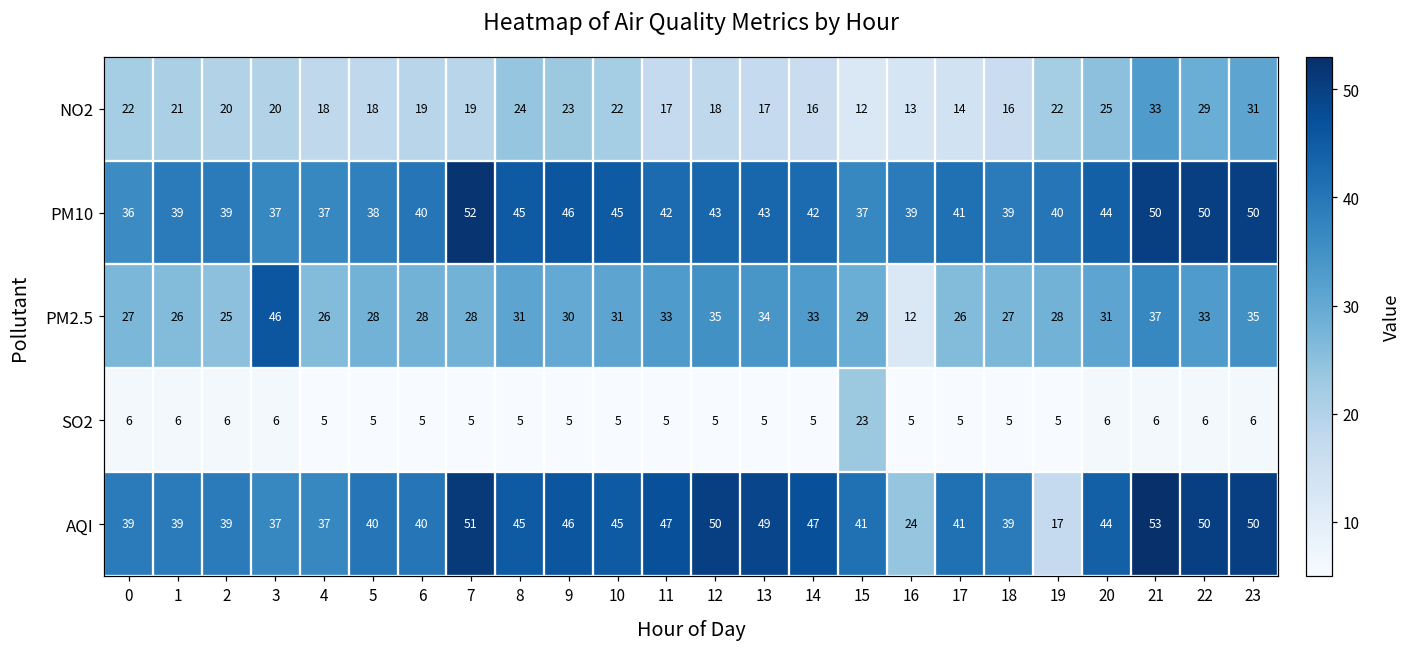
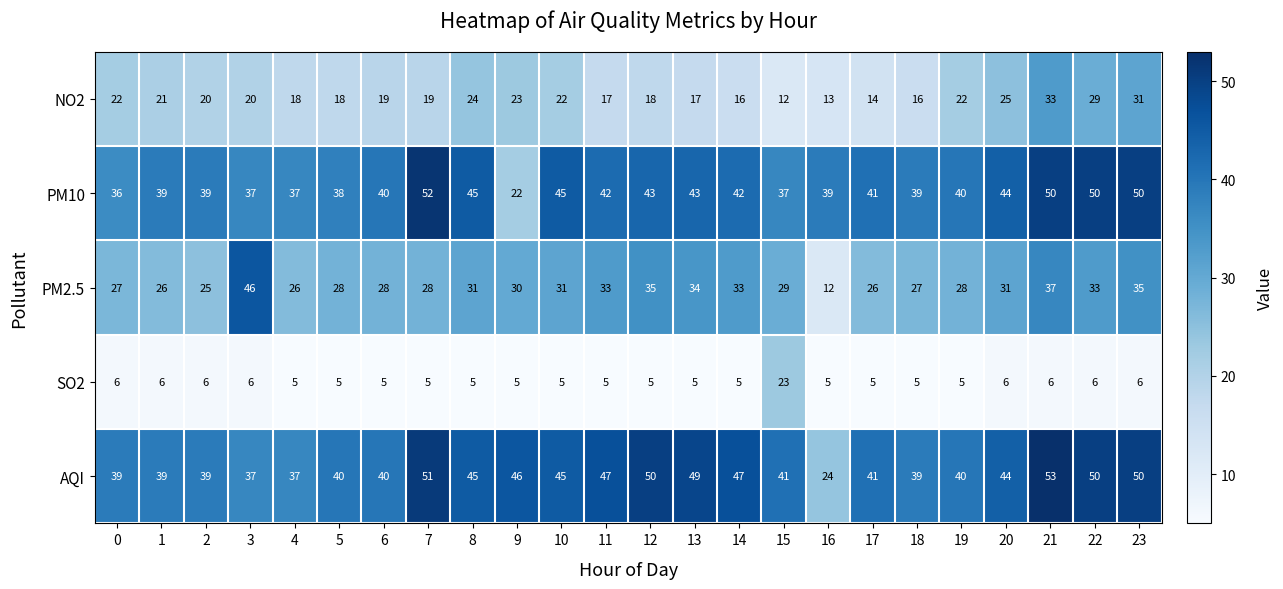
  {
    "NO2": {
      "0": 22,
      "1": 21,
      "2": 20,
      "3": 20,
      "4": 18,
      "5": 18,
      "6": 19,
      "7": 19,
      "8": 24,
      "9": 23,
      "10": 22,
      "11": 17,
      "12": 18,
      "13": 17,
      "14": 16,
      "15": 12,
      "16": 13,
      "17": 14,
      "18": 16,
      "19": 22,
      "20": 25,
      "21": 33,
      "22": 29,
      "23": 31
    },
    "PM10": {
      "0": 36,
      "1": 39,
      "2": 39,
      "3": 37,
      "4": 37,
      "5": 38,
      "6": 40,
      "7": 52,
      "8": 45,
-     "9": 46,
+     "9": 22,
      "10": 45,
      "11": 42,
      "12": 43,
      "13": 43,
      "14": 42,
      "15": 37,
      "16": 39,
      "17": 41,
      "18": 39,
      "19": 40,
      "20": 44,
      "21": 50,
      "22": 50,
      "23": 50
    },
    "PM2.5": {
      "0": 27,
      "1": 26,
      "2": 25,
      "3": 46,
      "4": 26,
      "5": 28,
      "6": 28,
      "7": 28,
      "8": 31,
      "9": 30,
      "10": 31,
      "11": 33,
      "12": 35,
      "13": 34,
      "14": 33,
      "15": 29,
      "16": 12,
      "17": 26,
      "18": 27,
      "19": 28,
      "20": 31,
      "21": 37,
      "22": 33,
      "23": 35
    },
    "SO2": {
      "0": 6,
      "1": 6,
      "2": 6,
      "3": 6,
      "4": 5,
      "5": 5,
      "6": 5,
      "7": 5,
      "8": 5,
      "9": 5,
      "10": 5,
      "11": 5,
      "12": 5,
      "13": 5,
      "14": 5,
      "15": 23,
      "16": 5,
      "17": 5,
      "18": 5,
      "19": 5,
      "20": 6,
      "21": 6,
      "22": 6,
      "23": 6
    },
    "AQI": {
      "0": 39,
      "1": 39,
      "2": 39,
      "3": 37,
      "4": 37,
      "5": 40,
      "6": 40,
      "7": 51,
      "8": 45,
      "9": 46,
      "10": 45,
      "11": 47,
      "12": 50,
      "13": 49,
      "14": 47,
      "15": 41,
      "16": 24,
      "17": 41,
      "18": 39,
-     "19": 17,
+     "19": 40,
      "20": 44,
      "21": 53,
      "22": 50,
      "23": 50
    }
  }
